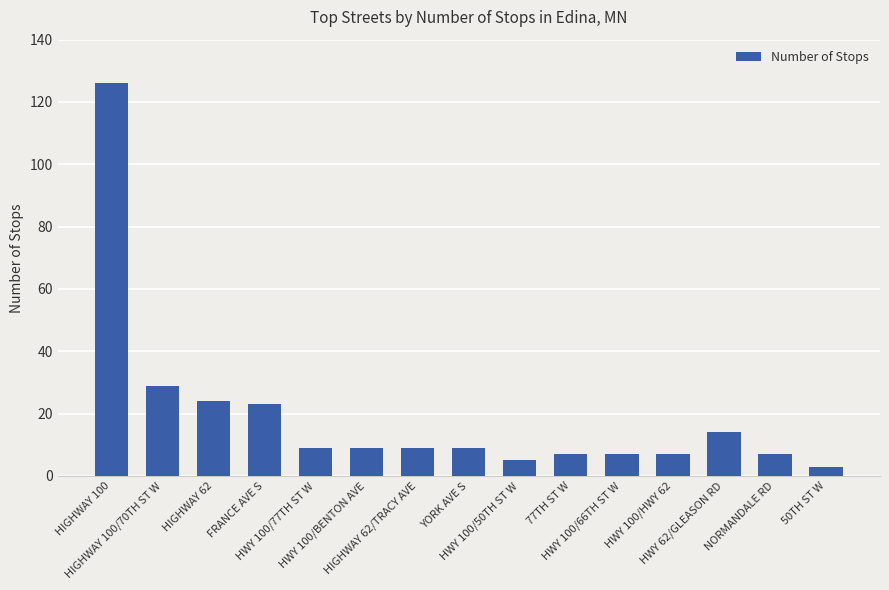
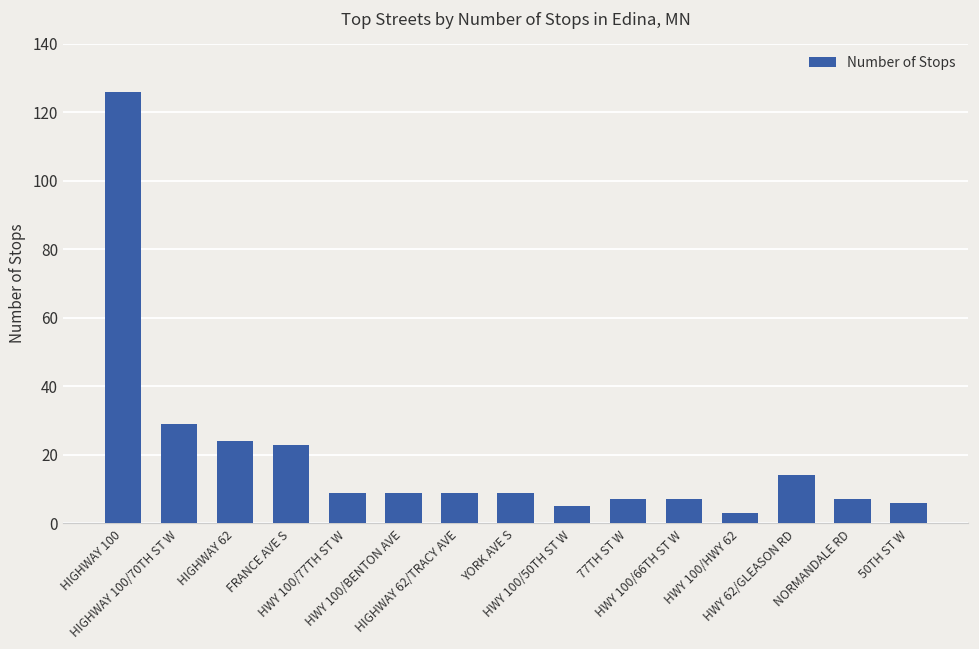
  {
    "HIGHWAY 100": 126,
    "HIGHWAY 100/70TH ST W": 29,
    "HIGHWAY 62": 24,
    "FRANCE AVE S": 23,
    "HWY 100/77TH ST W": 9,
    "HWY 100/BENTON AVE": 9,
    "HIGHWAY 62/TRACY AVE": 9,
    "YORK AVE S": 9,
    "HWY 100/50TH ST W": 5,
    "77TH ST W": 7,
    "HWY 100/66TH ST W": 7,
-   "HWY 100/HWY 62": 7,
+   "HWY 100/HWY 62": 3,
    "HWY 62/GLEASON RD": 14,
    "NORMANDALE RD": 7,
-   "50TH ST W": 3
+   "50TH ST W": 6
  }
